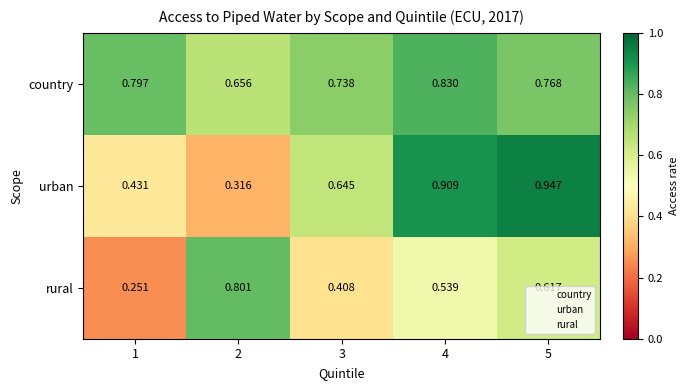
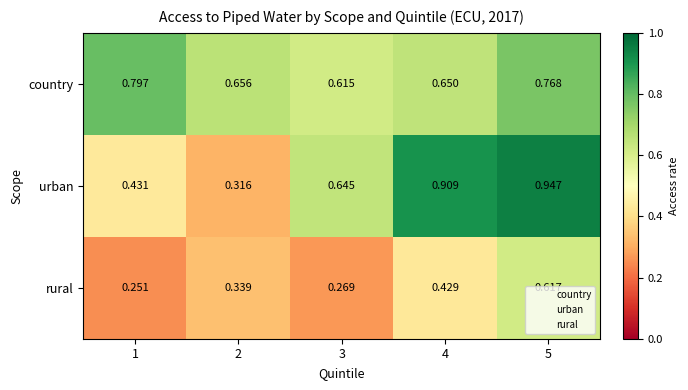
  {
    "country": {
-     "3": 0.738,
-     "4": 0.830
+     "3": 0.615,
+     "4": 0.650
    },
    "rural": {
-     "2": 0.801,
-     "3": 0.408,
-     "4": 0.539
+     "2": 0.339,
+     "3": 0.269,
+     "4": 0.429
    }
  }
